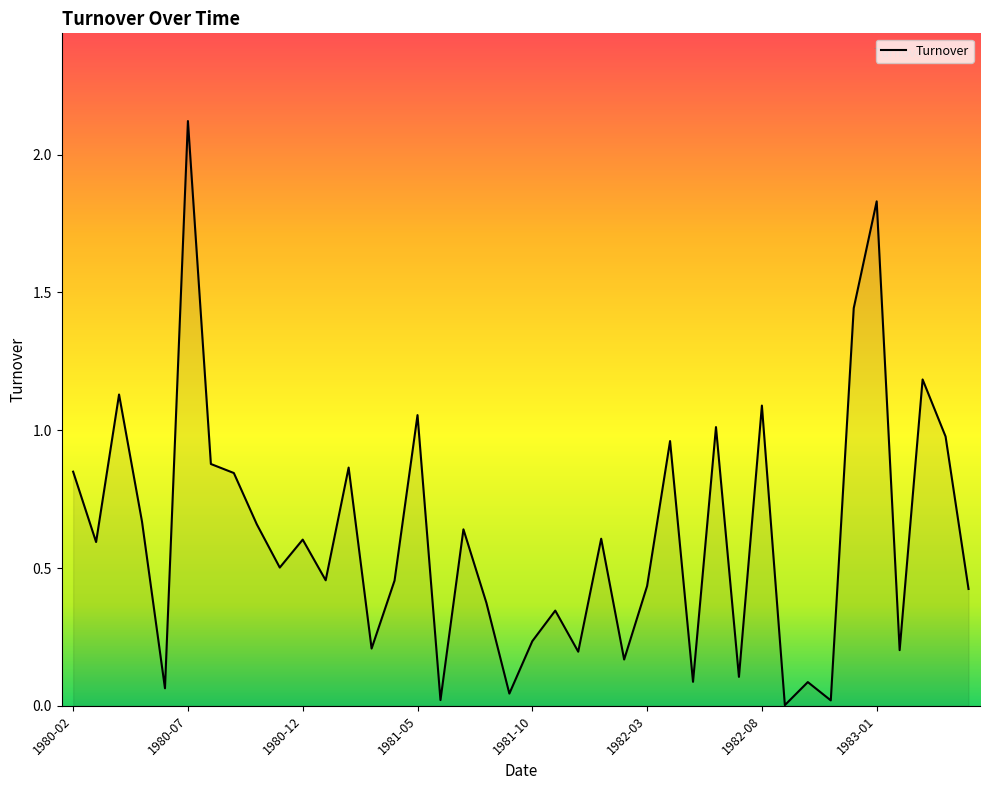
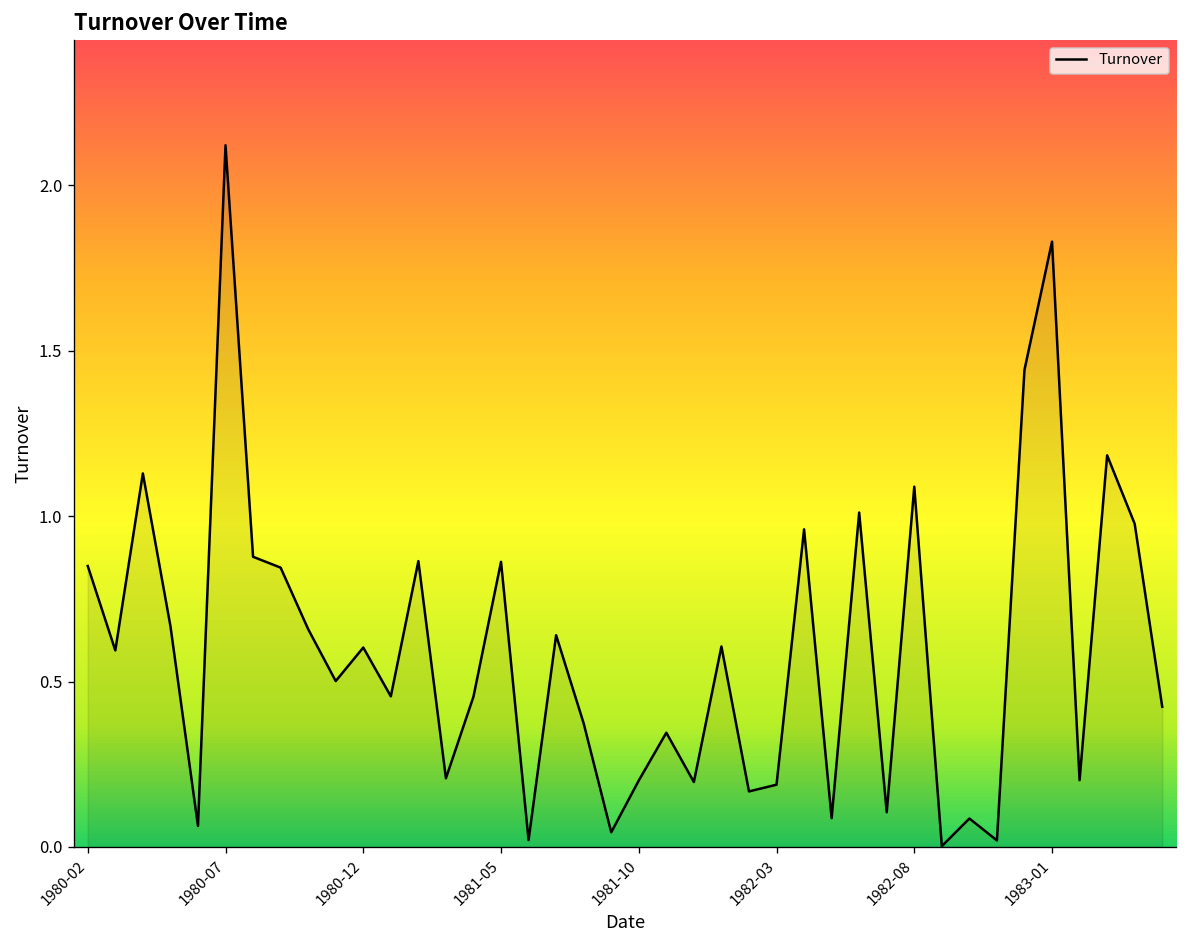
  {
    "1980-02": 0.85,
    "1980-07": 2.12,
    "1980-12": 0.60,
-   "1981-05": 1.05,
-   "1981-10": 0.23,
-   "1982-03": 0.43,
+   "1981-05": 0.86,
+   "1981-10": 0.20,
+   "1982-03": 0.19,
    "1982-08": 1.09,
    "1983-01": 1.83
  }
